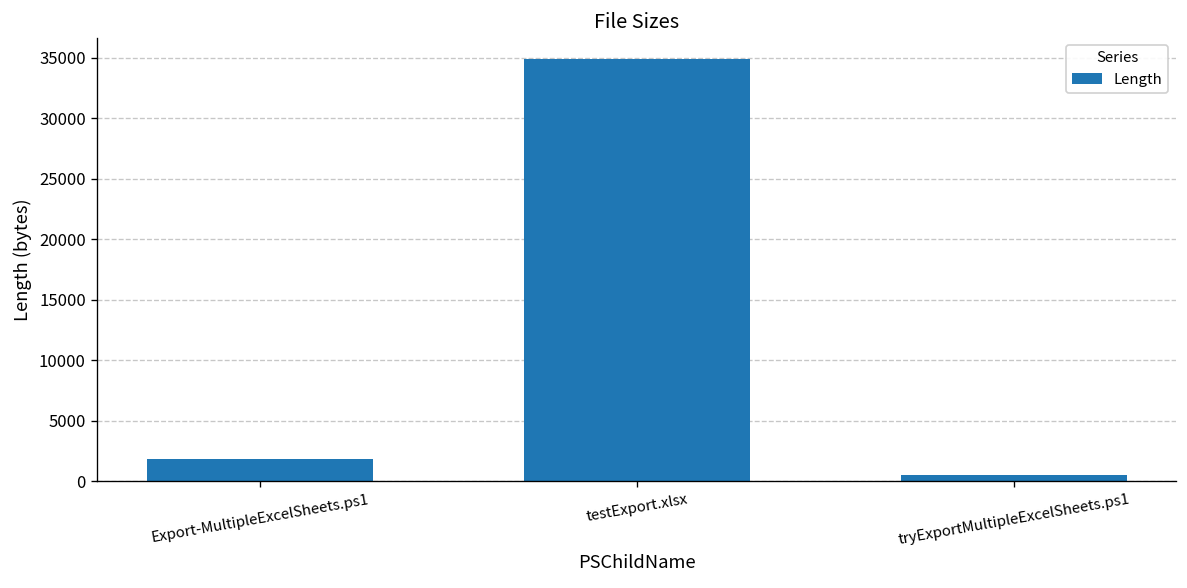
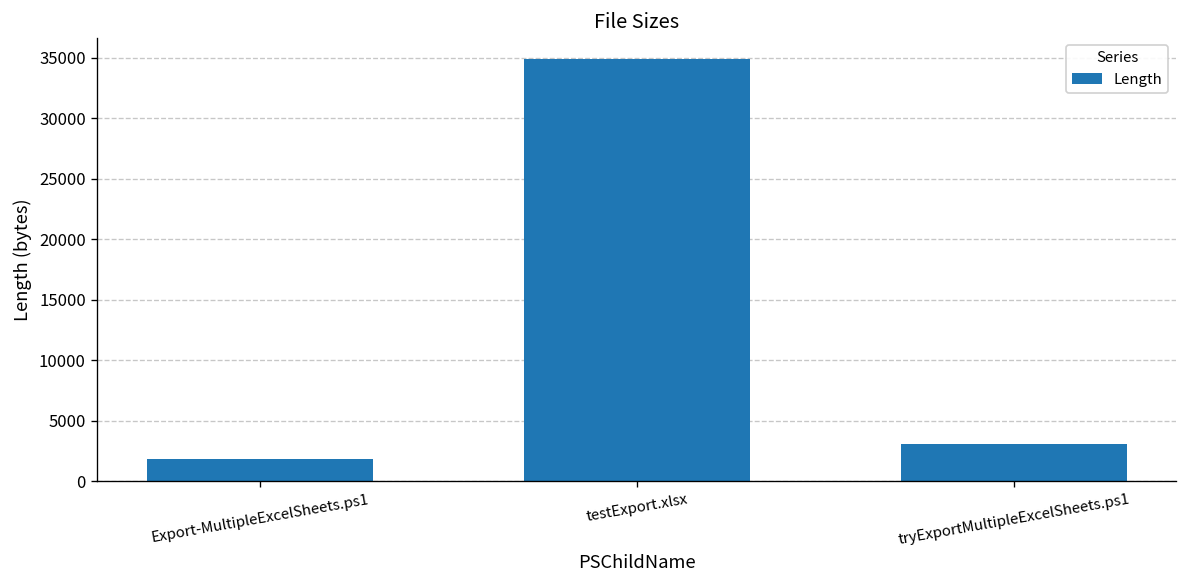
  {
    "Export-MultipleExcelSheets.ps1": 1800,
    "testExport.xlsx": 34900,
-   "tryExportMultipleExcelSheets.ps1": 500
+   "tryExportMultipleExcelSheets.ps1": 3100
  }
